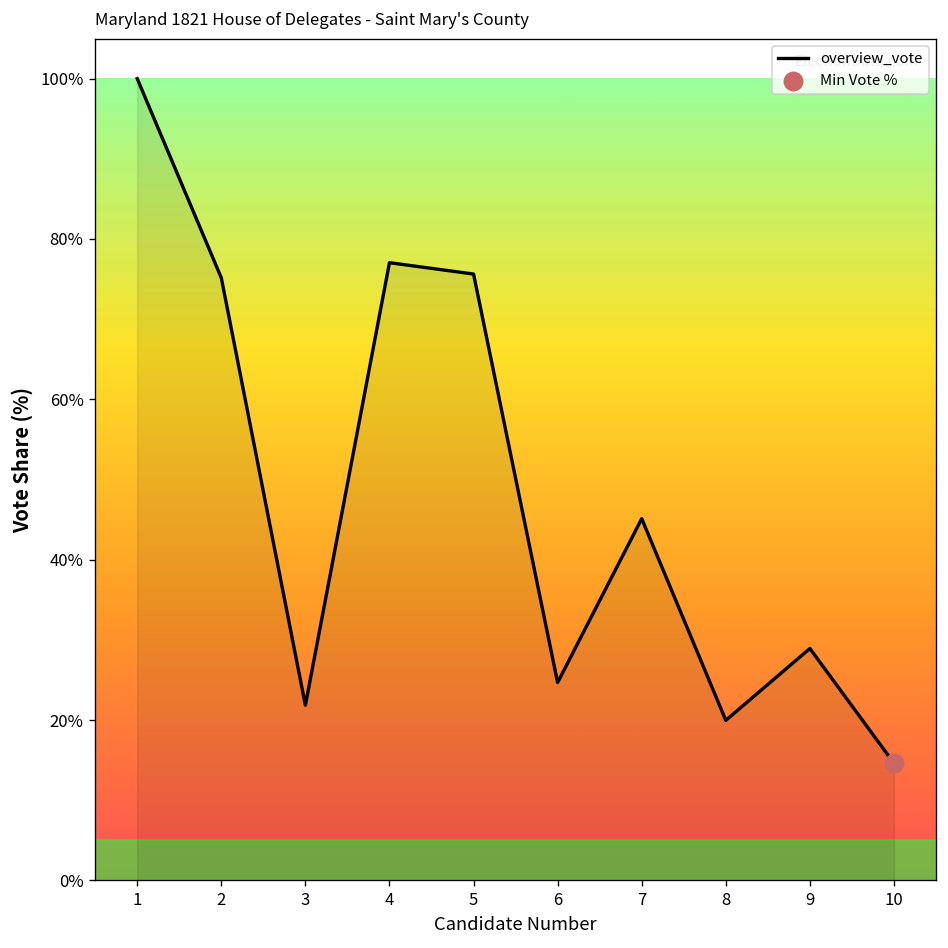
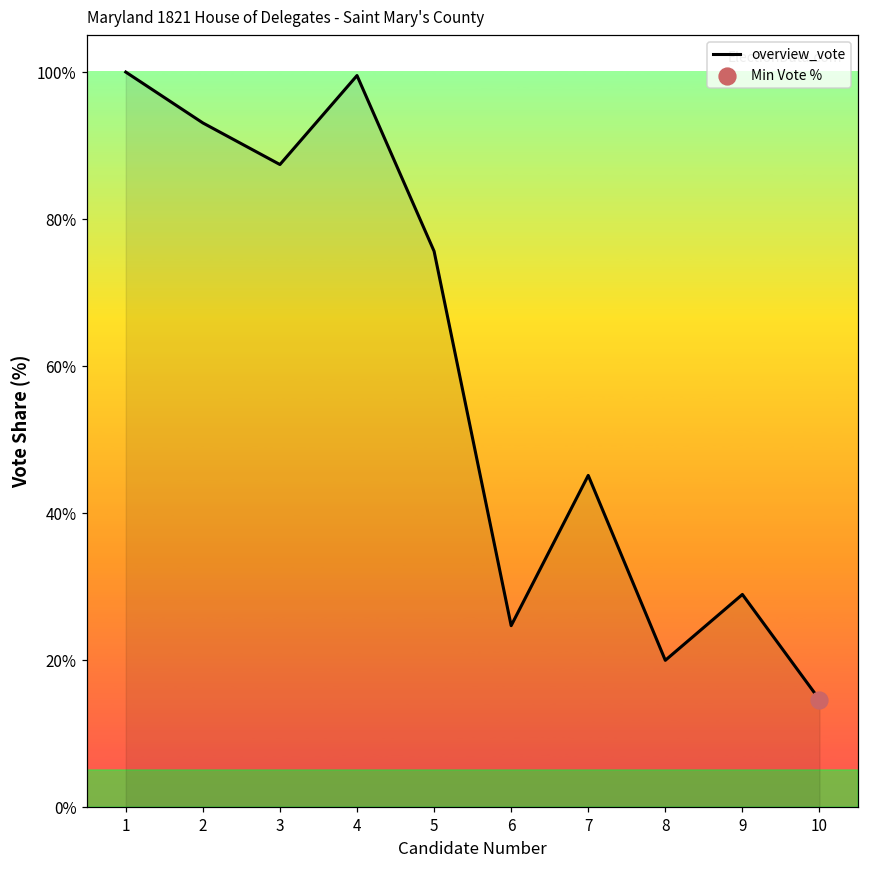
  {
    "overview_vote": {
      "1": "100%",
-     "2": "75%",
-     "3": "22%",
-     "4": "77%",
+     "2": "93%",
+     "3": "87%",
+     "4": "100%",
      "5": "76%",
      "6": "25%",
      "7": "45%",
      "8": "20%",
      "9": "29%"
    }
  }
